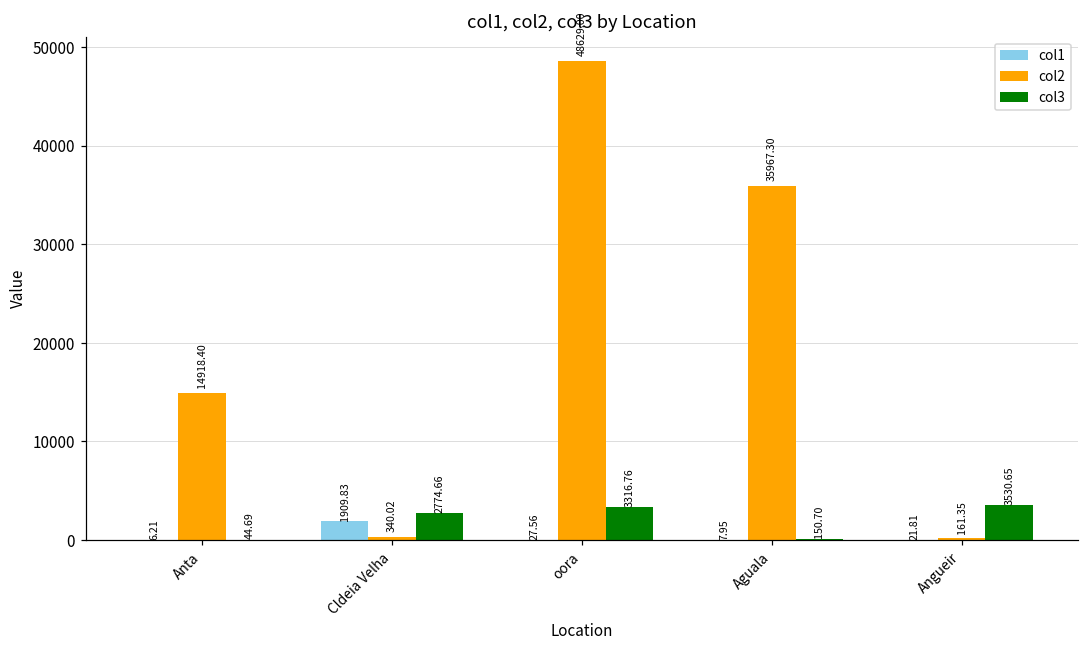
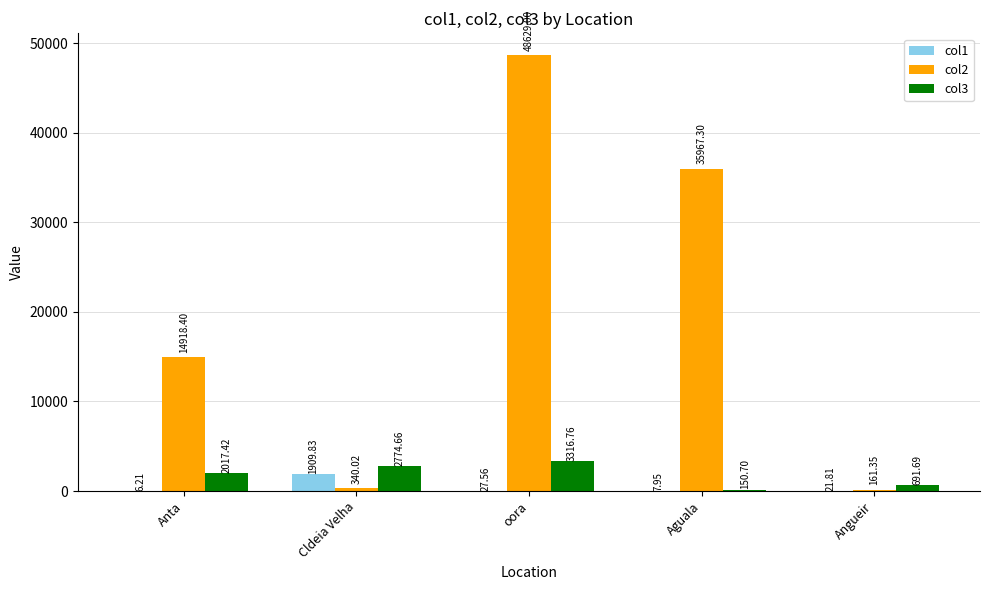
  {
    "col1": {
      "Anta": 6.21,
      "Cldeia Velha": 1909.83,
      "oora": 27.56,
      "Aguala": 7.95,
      "Angueir": 21.81
    },
    "col2": {
      "Anta": 14918.40,
      "Cldeia Velha": 340.02,
      "oora": 48629.00,
      "Aguala": 35967.30,
      "Angueir": 161.35
    },
    "col3": {
-     "Anta": 44.69,
+     "Anta": 2017.42,
      "Cldeia Velha": 2774.66,
      "oora": 3316.76,
      "Aguala": 150.70,
-     "Angueir": 3530.65
+     "Angueir": 691.69
    }
  }
